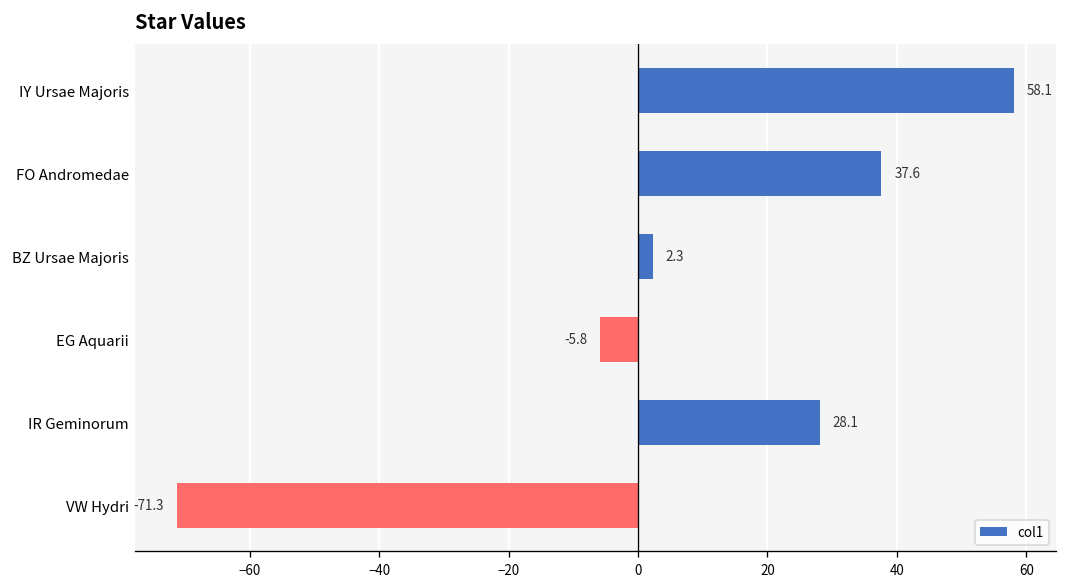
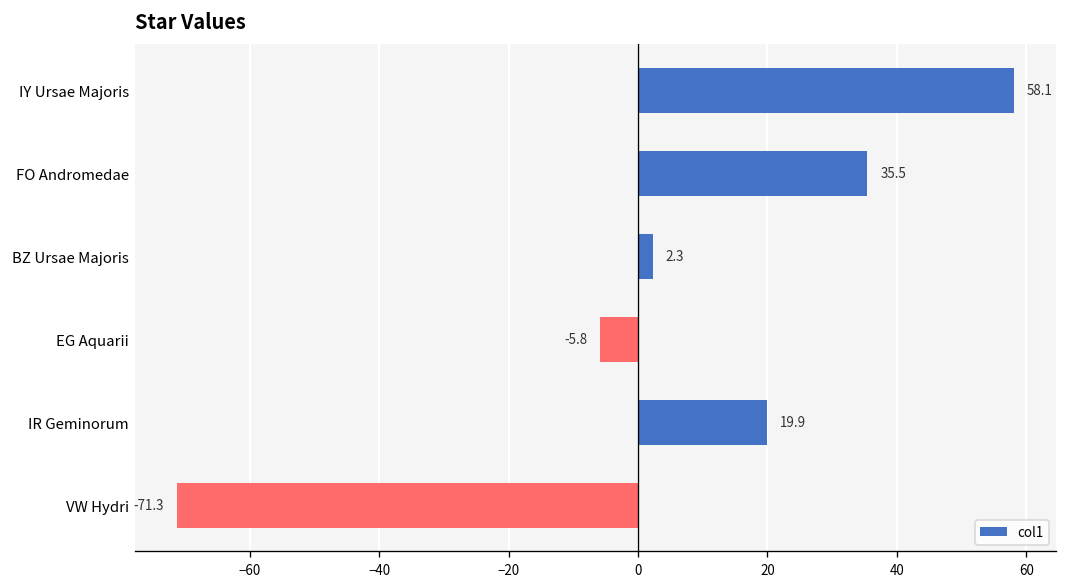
  {
    "IY Ursae Majoris": 58.1,
-   "FO Andromedae": 37.6,
+   "FO Andromedae": 35.5,
    "BZ Ursae Majoris": 2.3,
    "EG Aquarii": -5.8,
-   "IR Geminorum": 28.1,
+   "IR Geminorum": 19.9,
    "VW Hydri": -71.3
  }
